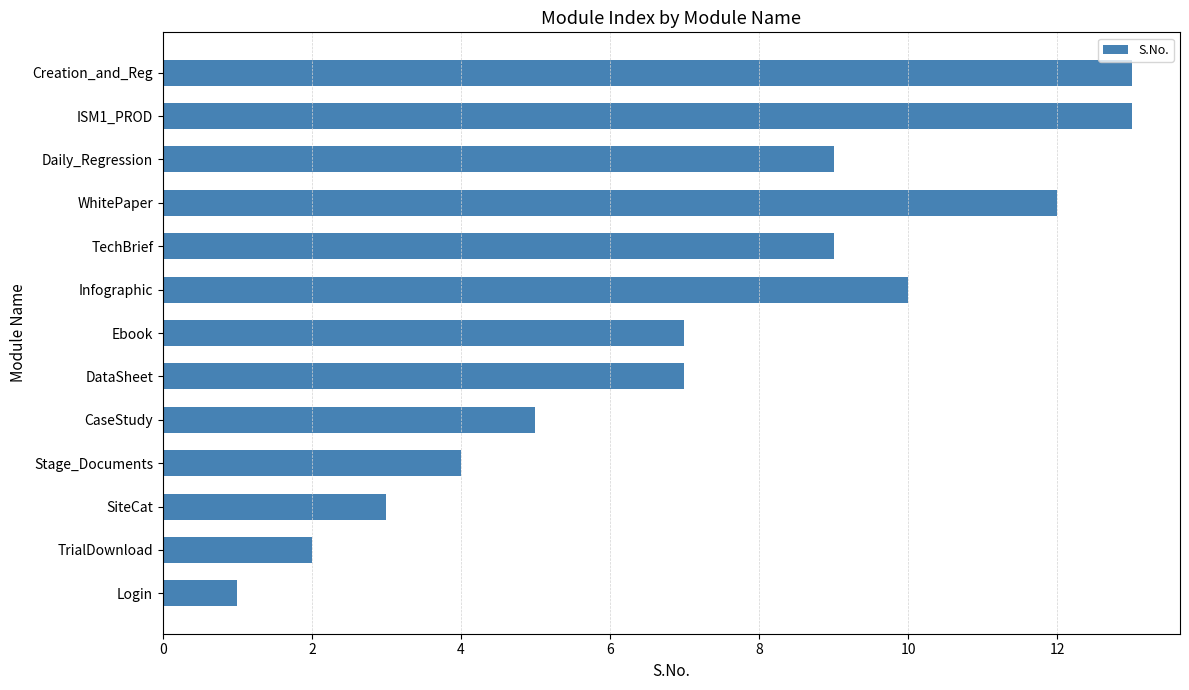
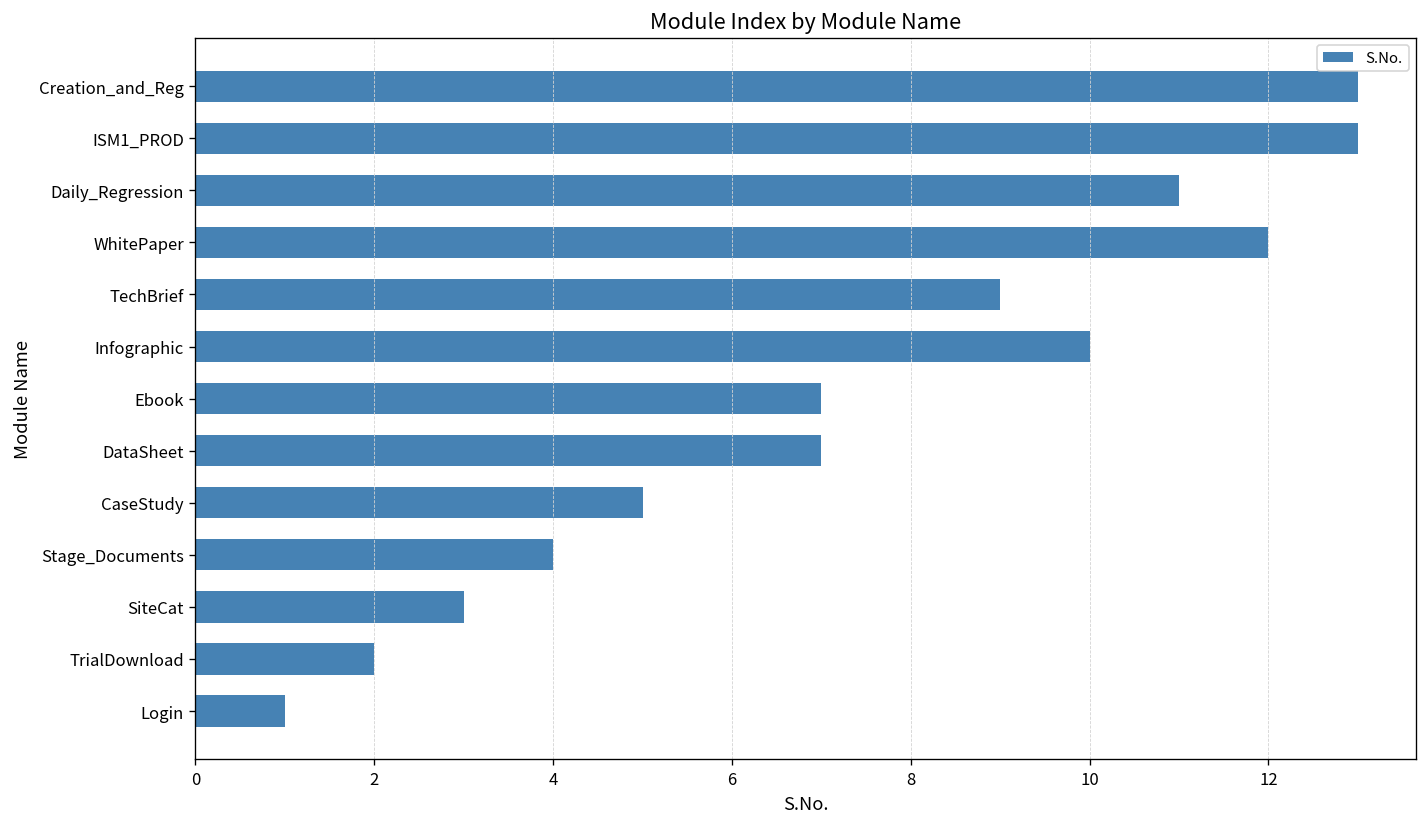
  {
    "Creation_and_Reg": 13,
    "ISM1_PROD": 13,
-   "Daily_Regression": 9,
+   "Daily_Regression": 11,
    "WhitePaper": 12,
    "TechBrief": 9,
    "Infographic": 10,
    "Ebook": 7,
    "DataSheet": 7,
    "CaseStudy": 5,
    "Stage_Documents": 4,
    "SiteCat": 3,
    "TrialDownload": 2,
    "Login": 1
  }
